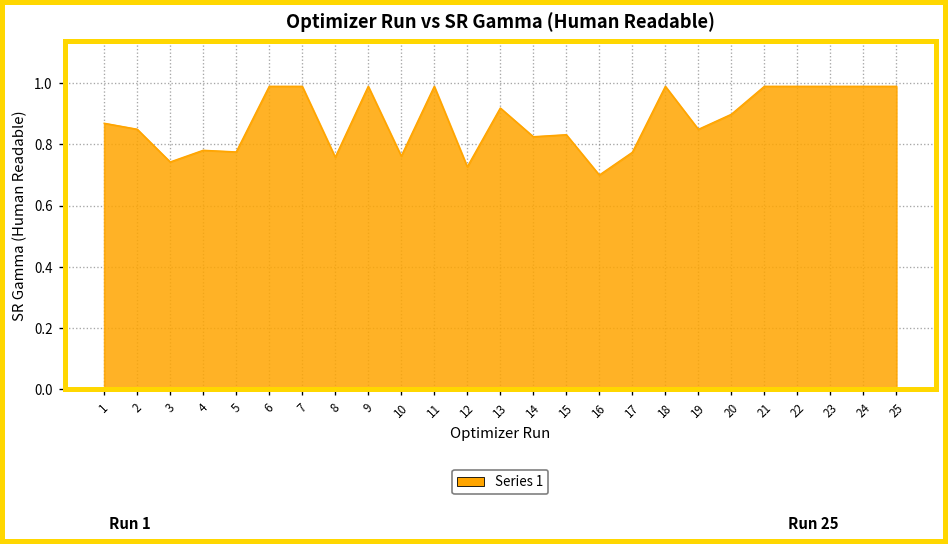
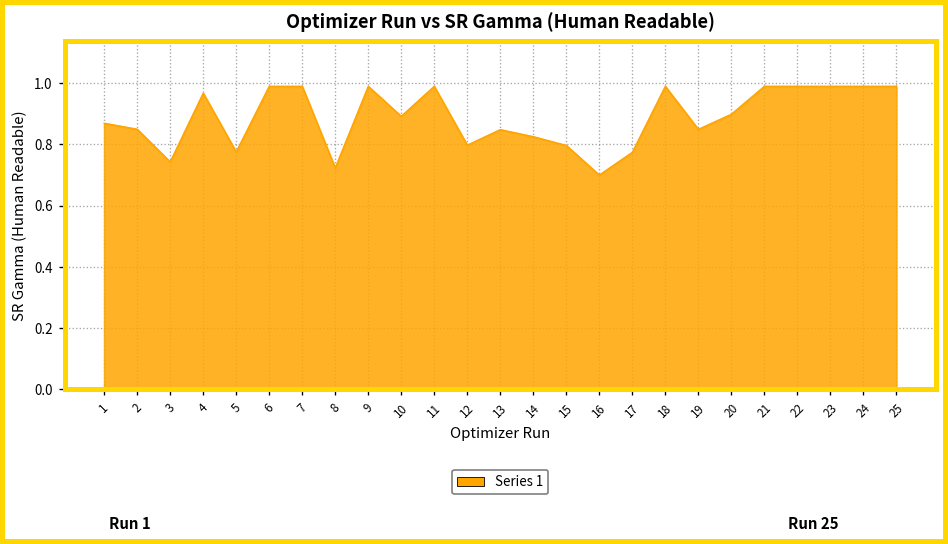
  {
    "1": 0.87,
    "2": 0.85,
    "3": 0.74,
-   "4": 0.78,
+   "4": 0.97,
    "5": 0.78,
    "6": 0.99,
    "7": 0.99,
-   "8": 0.76,
+   "8": 0.72,
    "9": 0.99,
-   "10": 0.76,
+   "10": 0.89,
    "11": 0.99,
-   "12": 0.73,
-   "13": 0.92,
+   "12": 0.80,
+   "13": 0.85,
    "14": 0.83,
-   "15": 0.83,
+   "15": 0.80,
    "16": 0.70,
    "17": 0.77,
    "18": 0.99,
    "19": 0.85,
    "20": 0.90,
    "21": 0.99,
    "22": 0.99,
    "23": 0.99,
    "24": 0.99,
    "25": 0.99
  }
